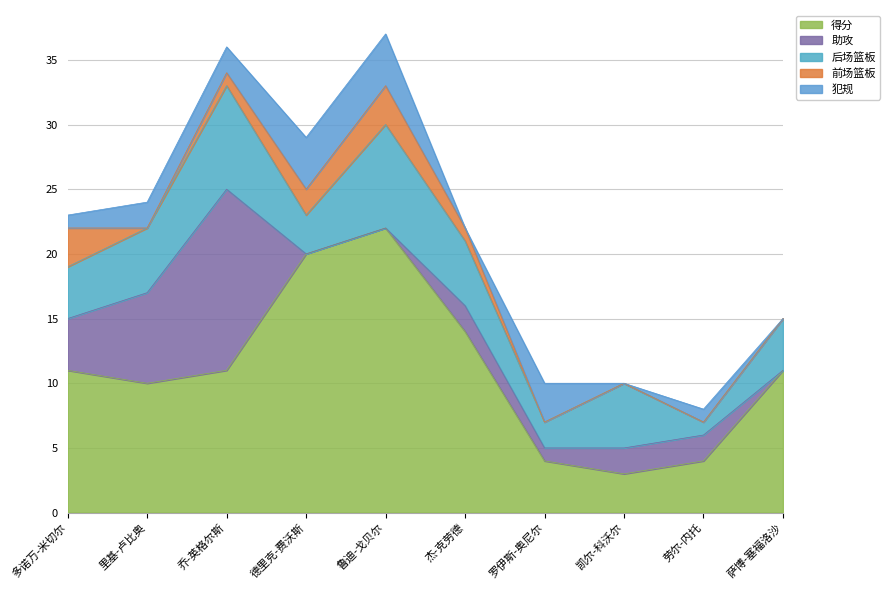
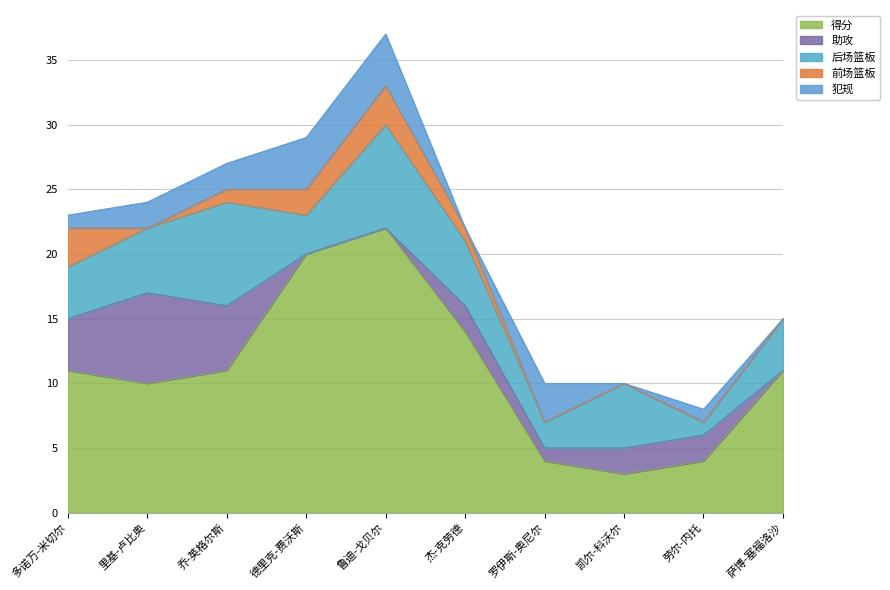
  {
    "得分": {
      "多诺万-米切尔": 11,
      "里基-卢比奥": 10,
      "乔-英格尔斯": 11,
      "杰-克劳德": 14,
      "罗伊斯-奥尼尔": 4,
      "凯尔-科沃尔": 3,
      "劳尔-内托": 4
    },
    "助攻": {
      "多诺万-米切尔": 4,
      "里基-卢比奥": 7,
-     "乔-英格尔斯": 14,
+     "乔-英格尔斯": 5,
      "杰-克劳德": 2,
      "罗伊斯-奥尼尔": 1,
      "凯尔-科沃尔": 2,
      "劳尔-内托": 2
    },
    "前场篮板": {
      "多诺万-米切尔": 3,
      "乔-英格尔斯": 1,
      "德里克-费沃斯": 2,
      "鲁迪-戈贝尔": 3
    }
  }
